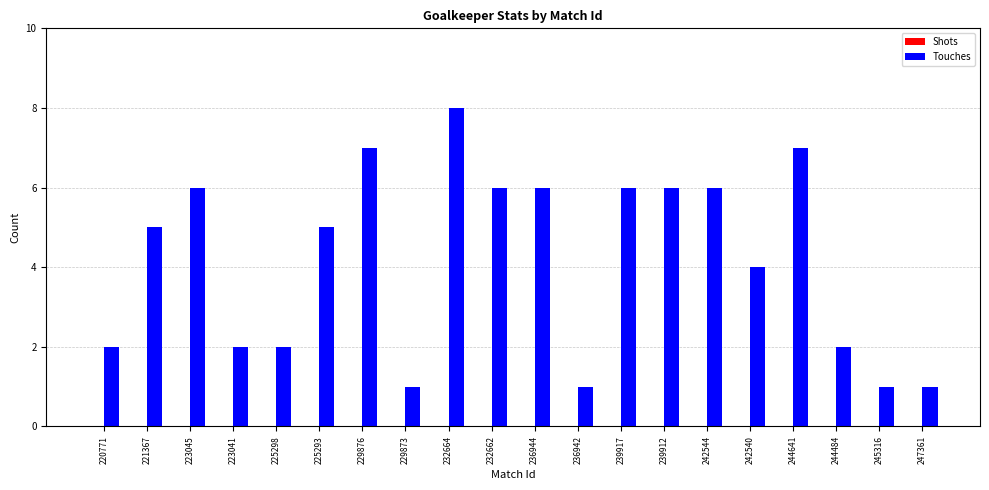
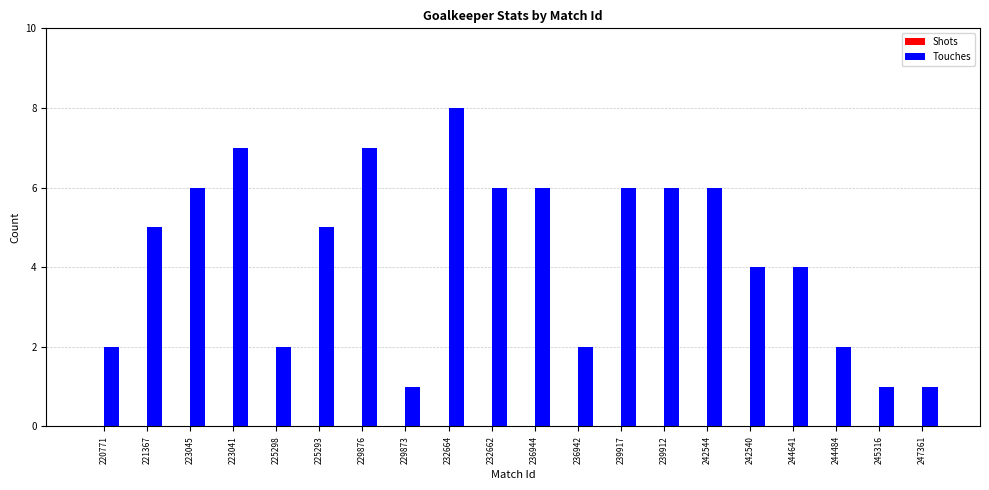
  {
    "Shots": {
      "220771": 0,
      "221367": 0,
      "223045": 0,
      "223041": 0,
      "225298": 0,
      "225293": 0,
      "229876": 0,
      "229873": 0,
      "232664": 0,
      "232662": 0,
      "236944": 0,
      "236942": 0,
      "239917": 0,
      "239912": 0,
      "242544": 0,
      "242540": 0,
      "244641": 0,
      "244484": 0,
      "245316": 0,
      "247361": 0
    },
    "Touches": {
      "220771": 2,
      "221367": 5,
      "223045": 6,
-     "223041": 2,
+     "223041": 7,
      "225298": 2,
      "225293": 5,
      "229876": 7,
      "229873": 1,
      "232664": 8,
      "232662": 6,
      "236944": 6,
-     "236942": 1,
+     "236942": 2,
      "239917": 6,
      "239912": 6,
      "242544": 6,
      "242540": 4,
-     "244641": 7,
+     "244641": 4,
      "244484": 2,
      "245316": 1,
      "247361": 1
    }
  }
